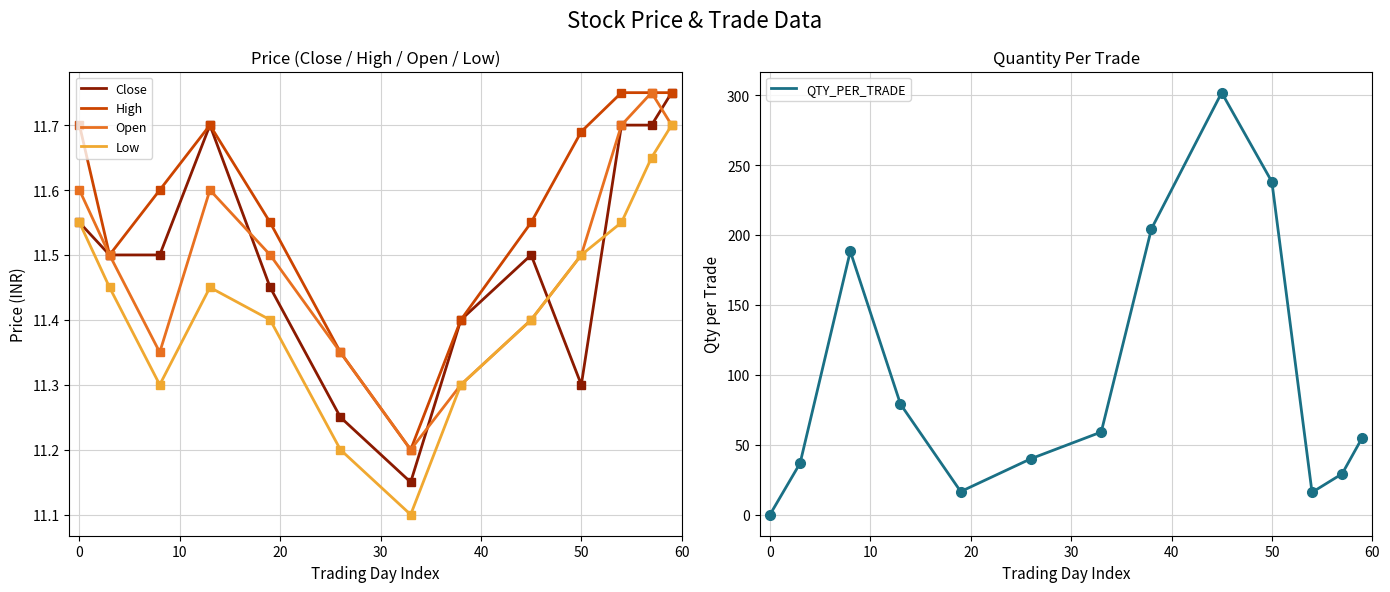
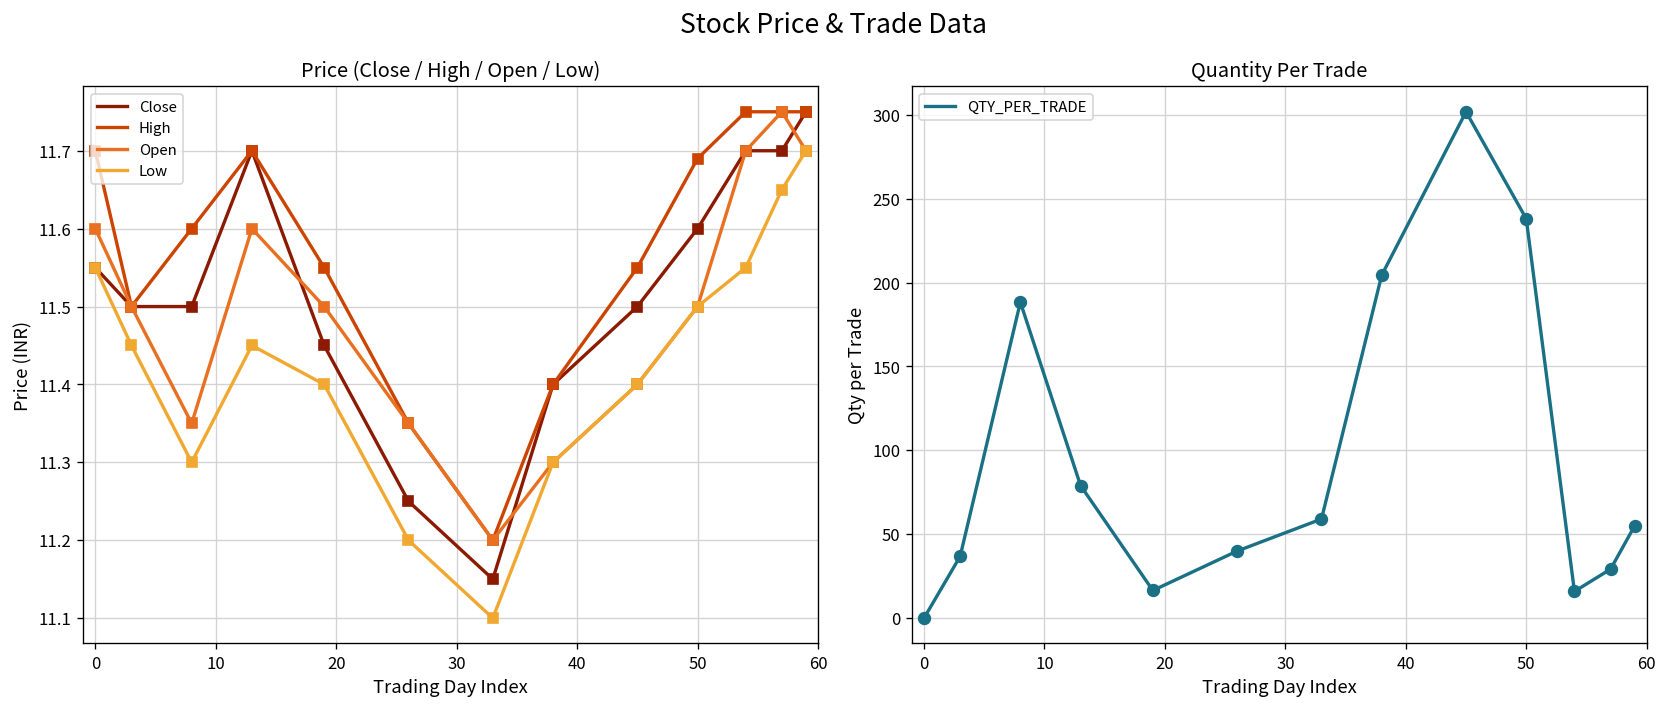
  {
    "Price (Close / High / Open / Low)": {
      "Close": {
-       "50": 11.3
+       "50": 11.6
      },
      "High": {
        "50": 11.69
      }
    },
    "Quantity Per Trade": {
      "0": 0,
      "50": 238
    }
  }
